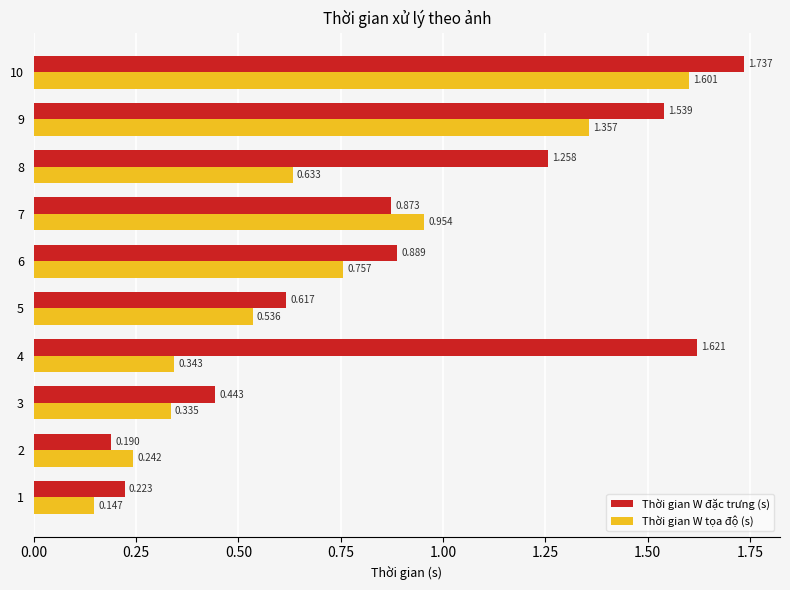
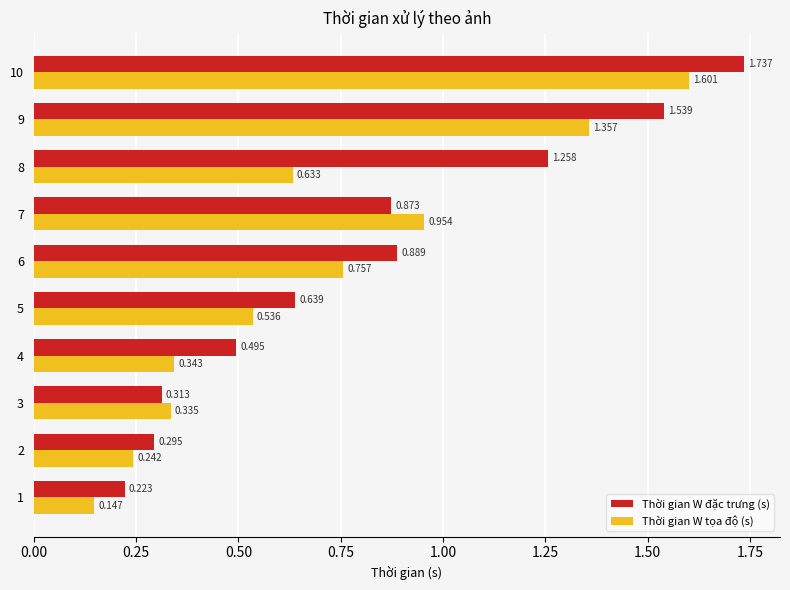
  {
    "Thời gian W đặc trưng (s)": {
      "10": 1.737,
      "9": 1.539,
      "8": 1.258,
      "7": 0.873,
      "6": 0.889,
-     "5": 0.617,
-     "4": 1.621,
-     "3": 0.443,
-     "2": 0.190,
+     "5": 0.639,
+     "4": 0.495,
+     "3": 0.313,
+     "2": 0.295,
      "1": 0.223
    },
    "Thời gian W tọa độ (s)": {
      "10": 1.601,
      "9": 1.357,
      "8": 0.633,
      "7": 0.954,
      "6": 0.757,
      "5": 0.536,
      "4": 0.343,
      "3": 0.335,
      "2": 0.242,
      "1": 0.147
    }
  }
